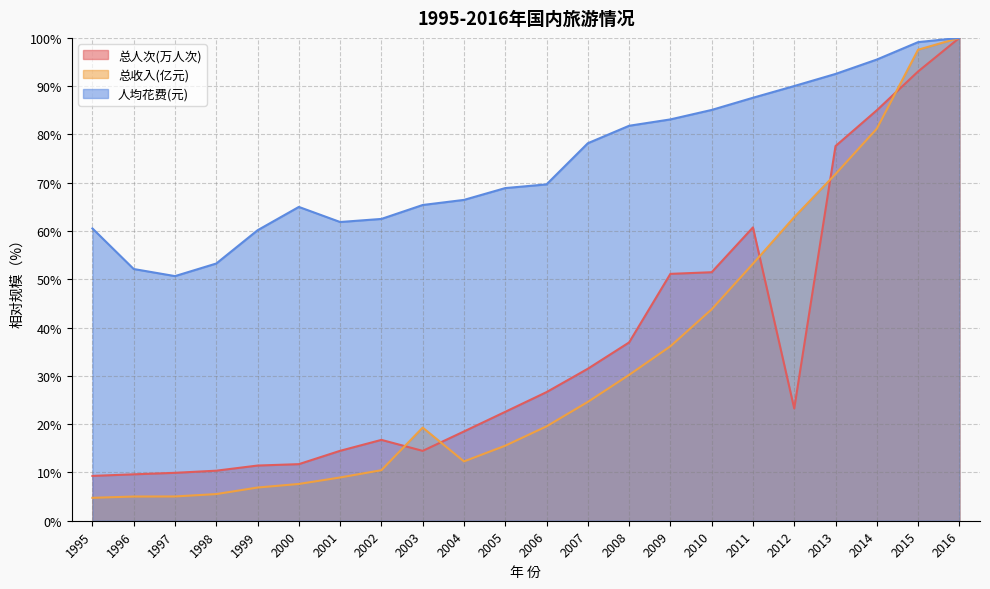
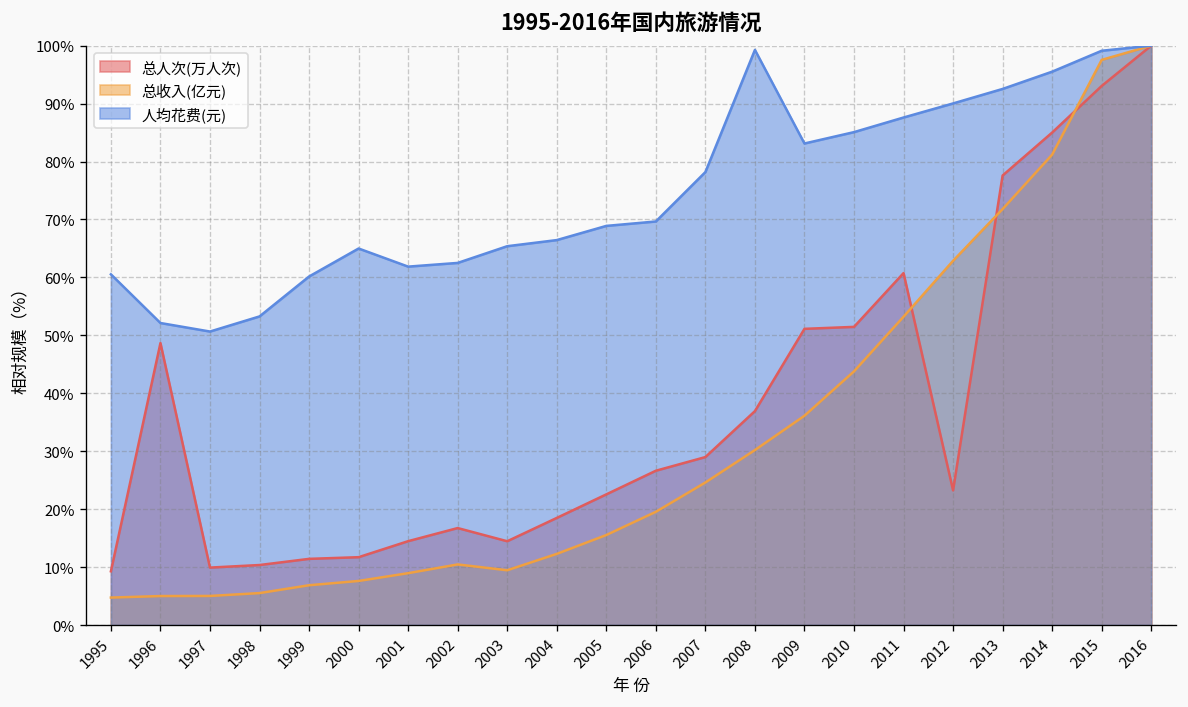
  {
    "总人次(万人次)": {
      "1995": "9%",
-     "1996": "10%",
+     "1996": "49%",
      "1997": "10%",
      "1998": "10%",
      "1999": "11%",
      "2000": "12%",
      "2001": "14%",
      "2002": "17%",
      "2003": "14%",
      "2004": "18%",
      "2005": "23%",
      "2006": "27%",
-     "2007": "31%",
+     "2007": "29%",
      "2008": "37%",
      "2009": "51%",
      "2010": "51%",
      "2011": "61%",
      "2012": "23%",
      "2013": "78%",
      "2014": "85%",
      "2015": "93%"
    },
    "总收入(亿元)": {
      "1995": "5%",
      "1996": "5%",
      "1997": "5%",
      "1998": "6%",
      "1999": "7%",
      "2000": "8%",
      "2001": "9%",
      "2002": "10%",
-     "2003": "19%",
+     "2003": "9%",
      "2004": "12%",
      "2005": "16%",
      "2006": "20%",
      "2007": "25%",
      "2008": "30%",
      "2009": "36%",
      "2010": "44%",
      "2011": "53%",
      "2012": "63%",
      "2013": "72%",
      "2014": "81%",
      "2015": "98%"
    },
    "人均花费(元)": {
      "1995": "61%",
      "1996": "52%",
      "1997": "51%",
      "1998": "53%",
      "1999": "60%",
      "2000": "65%",
      "2001": "62%",
      "2002": "63%",
      "2003": "65%",
      "2004": "66%",
      "2005": "69%",
      "2006": "70%",
      "2007": "78%",
-     "2008": "82%",
+     "2008": "99%",
      "2009": "83%",
      "2010": "85%",
      "2011": "88%",
      "2012": "90%",
      "2013": "93%",
      "2014": "96%",
      "2015": "99%"
    }
  }
